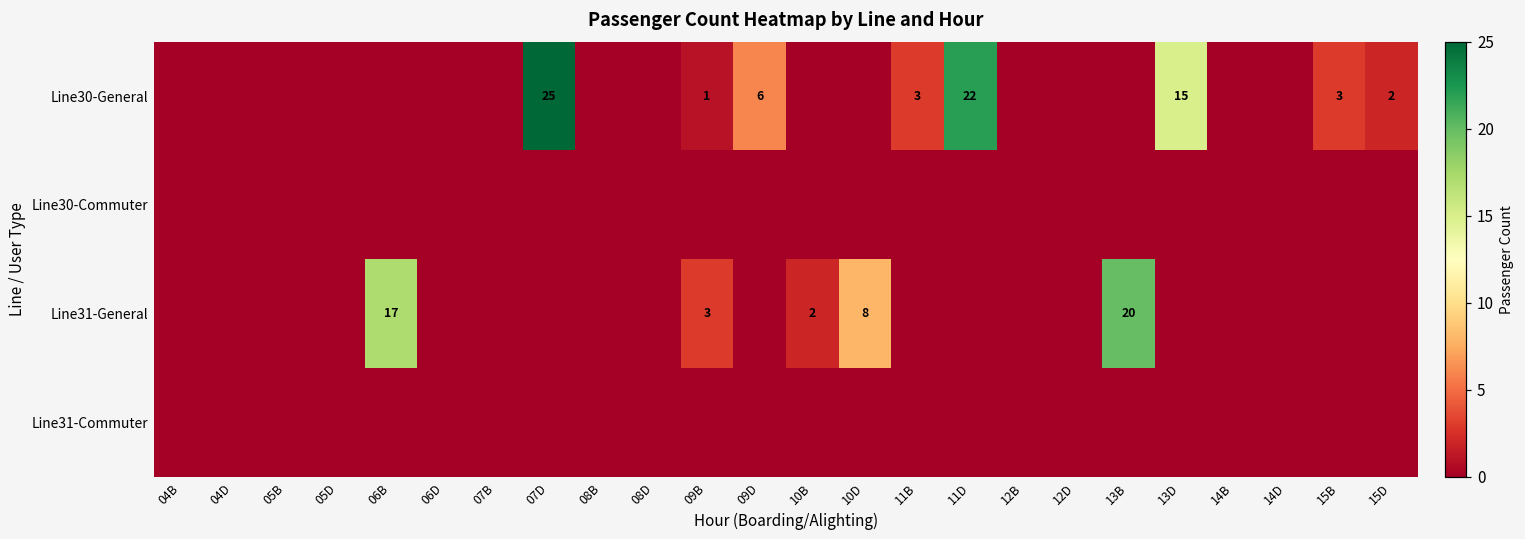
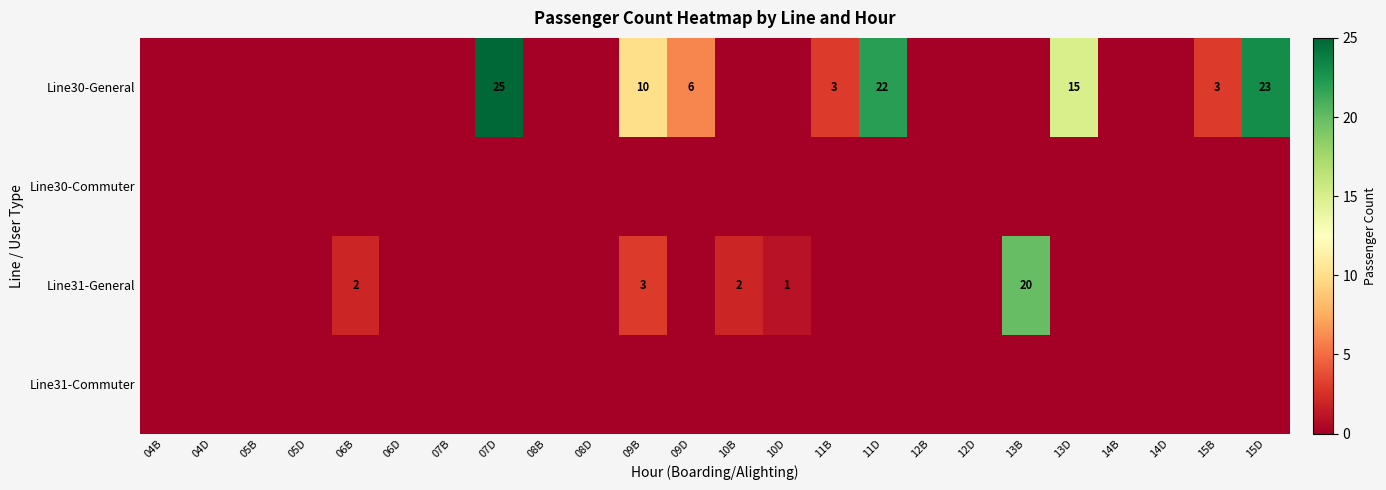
  {
    "Line30-General": {
      "07D": 25,
-     "09B": 1,
+     "09B": 10,
      "09D": 6,
      "11B": 3,
      "11D": 22,
      "13D": 15,
      "15B": 3,
-     "15D": 2
+     "15D": 23
    },
    "Line31-General": {
-     "06B": 17,
+     "06B": 2,
      "09B": 3,
      "10B": 2,
-     "10D": 8,
+     "10D": 1,
      "13B": 20
    }
  }
